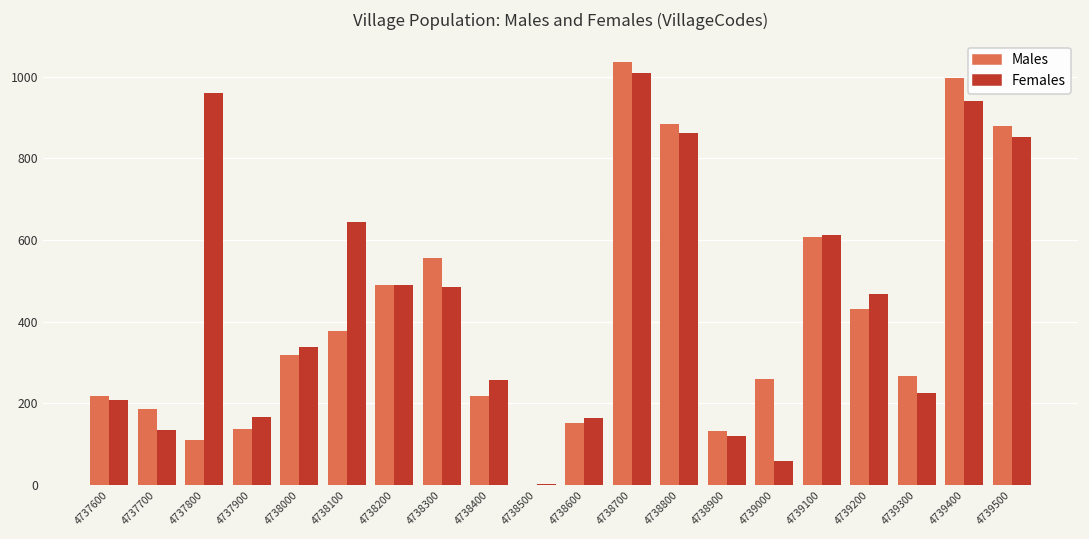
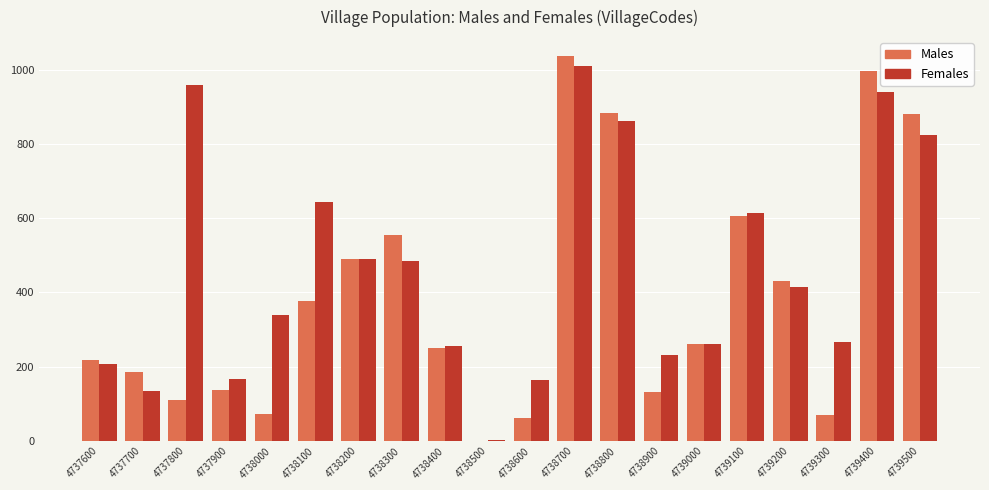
  {
    "Males": {
      "4737600": 220,
      "4737700": 190,
      "4737800": 110,
      "4737900": 140,
-     "4738000": 320,
+     "4738000": 70,
      "4738100": 380,
      "4738200": 490,
      "4738300": 560,
-     "4738400": 220,
-     "4738600": 150,
+     "4738400": 250,
+     "4738600": 60,
      "4738700": 1040,
      "4738800": 880,
      "4738900": 130,
      "4739000": 260,
      "4739100": 610,
      "4739200": 430,
-     "4739300": 270,
+     "4739300": 70,
      "4739400": 1000,
      "4739500": 880
    },
    "Females": {
      "4737600": 210,
      "4737700": 130,
      "4737800": 960,
      "4737900": 170,
      "4738000": 340,
      "4738100": 640,
      "4738200": 490,
      "4738300": 480,
      "4738400": 260,
      "4738600": 160,
      "4738700": 1010,
      "4738800": 860,
-     "4738900": 120,
-     "4739000": 60,
+     "4738900": 230,
+     "4739000": 260,
      "4739100": 610,
-     "4739200": 470,
-     "4739300": 230,
+     "4739200": 420,
+     "4739300": 270,
      "4739400": 940,
-     "4739500": 850
+     "4739500": 820
    }
  }
